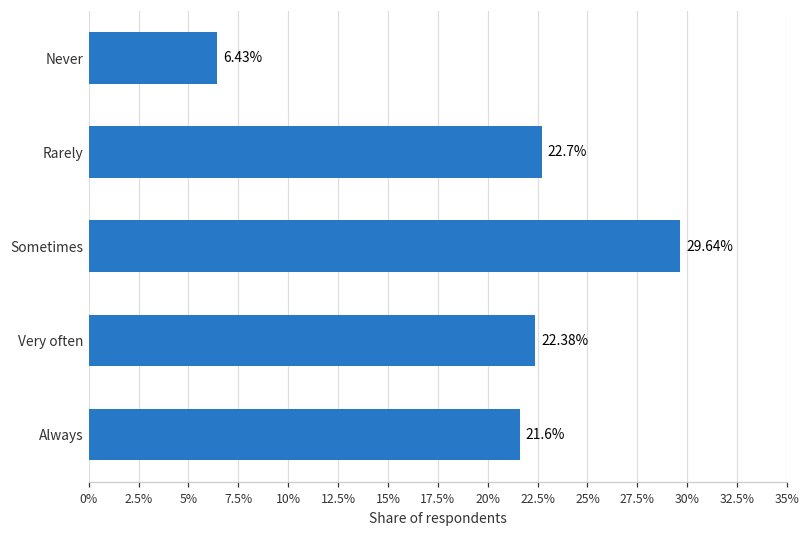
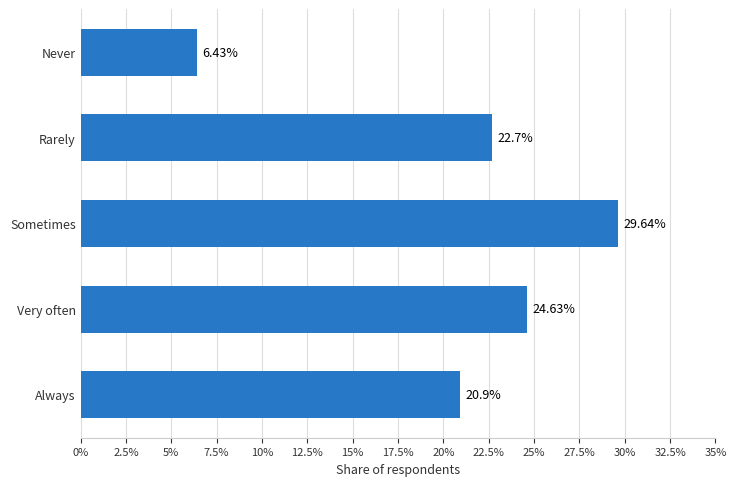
  {
    "Never": "6.43%",
    "Rarely": "22.7%",
    "Sometimes": "29.64%",
-   "Very often": "22.38%",
-   "Always": "21.6%"
+   "Very often": "24.63%",
+   "Always": "20.9%"
  }
